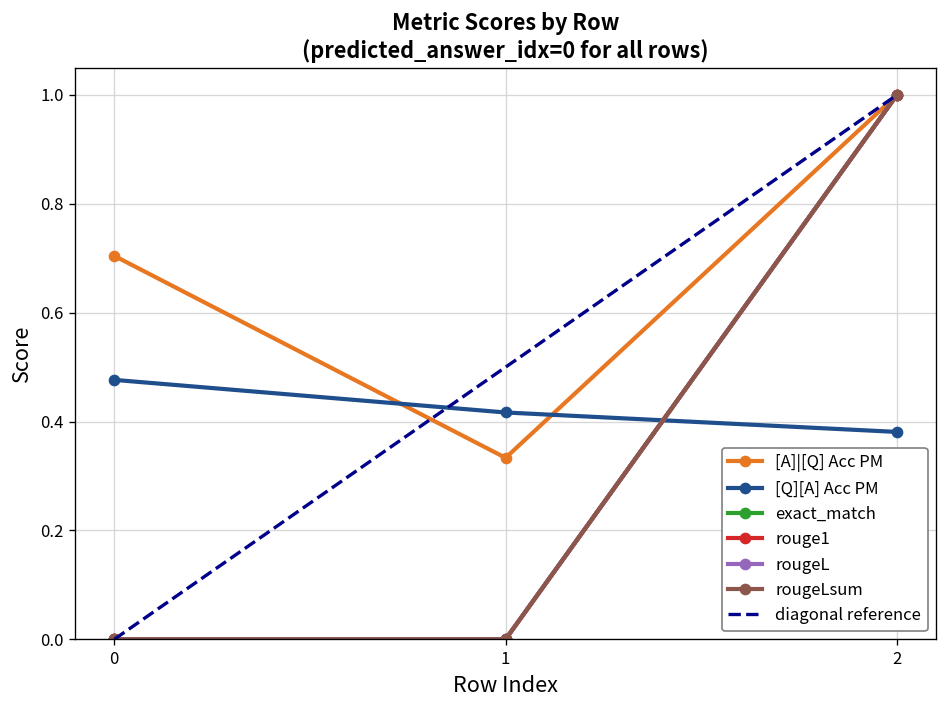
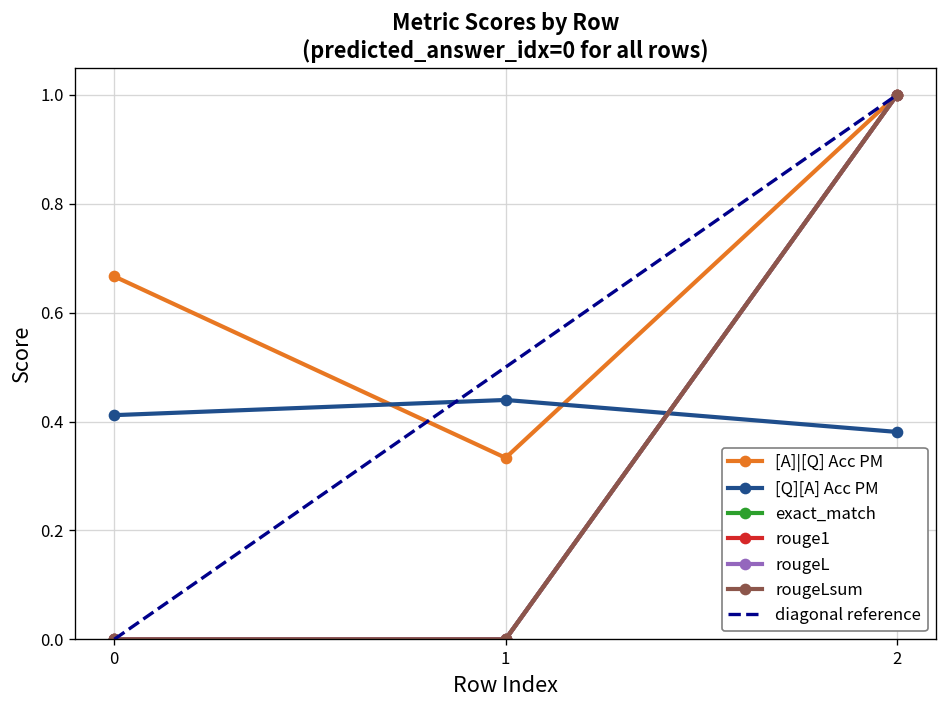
  {
    "[A]|[Q] Acc PM": {
-     "0": 0.70,
+     "0": 0.67,
      "1": 0.33
    },
    "[Q][A] Acc PM": {
-     "0": 0.48,
-     "1": 0.42,
+     "0": 0.41,
+     "1": 0.44,
      "2": 0.38
    },
    "rougeLsum": {
      "1": 0.00
    }
  }
